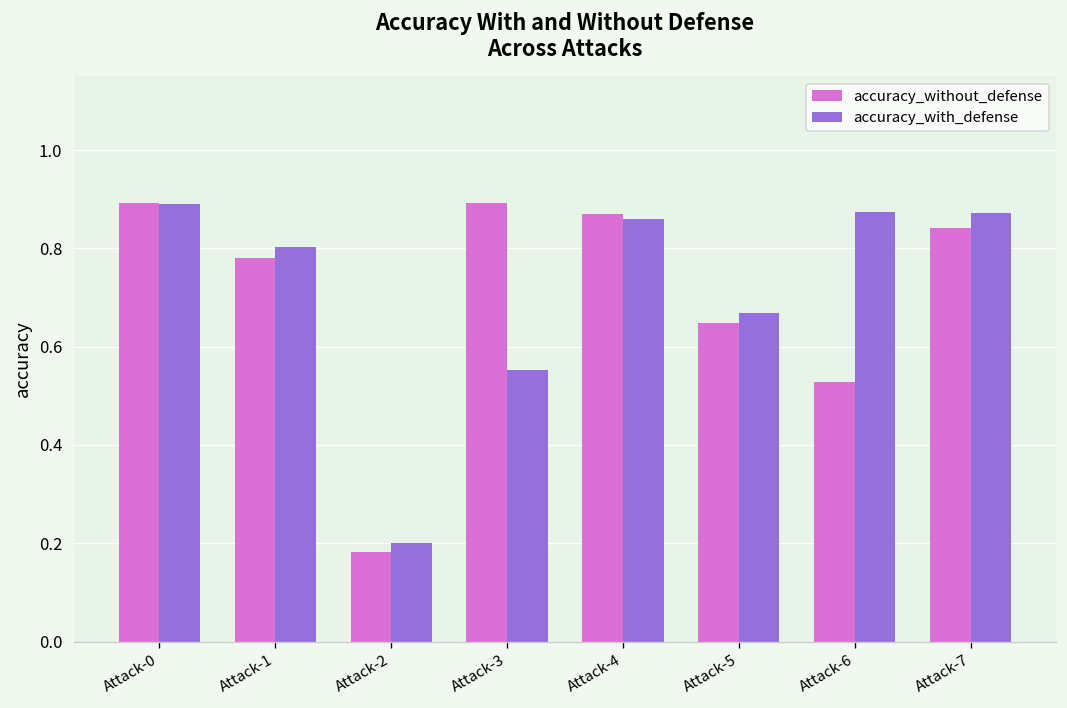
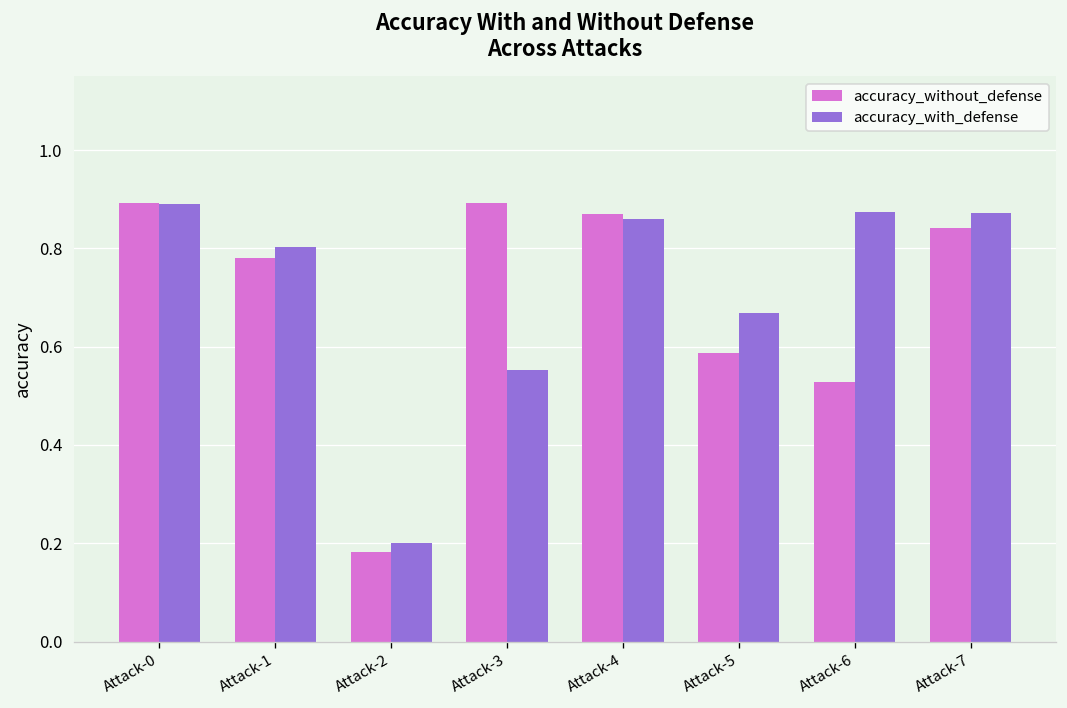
  {
    "accuracy_without_defense": {
      "Attack-0": 0.89,
      "Attack-1": 0.78,
      "Attack-2": 0.18,
      "Attack-3": 0.89,
      "Attack-4": 0.87,
-     "Attack-5": 0.65,
+     "Attack-5": 0.59,
      "Attack-6": 0.53,
      "Attack-7": 0.84
    },
    "accuracy_with_defense": {
      "Attack-0": 0.89,
      "Attack-1": 0.80,
      "Attack-2": 0.20,
      "Attack-3": 0.55,
      "Attack-4": 0.86,
      "Attack-5": 0.67,
      "Attack-6": 0.87,
      "Attack-7": 0.87
    }
  }
